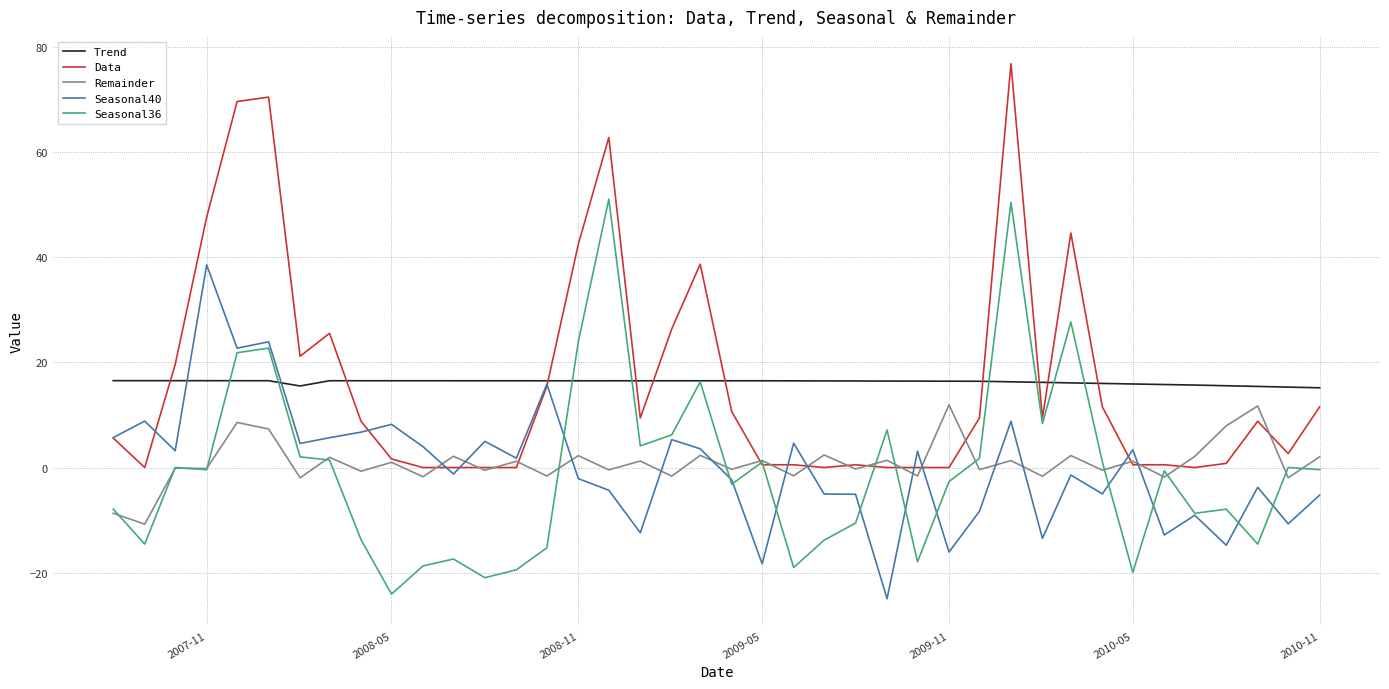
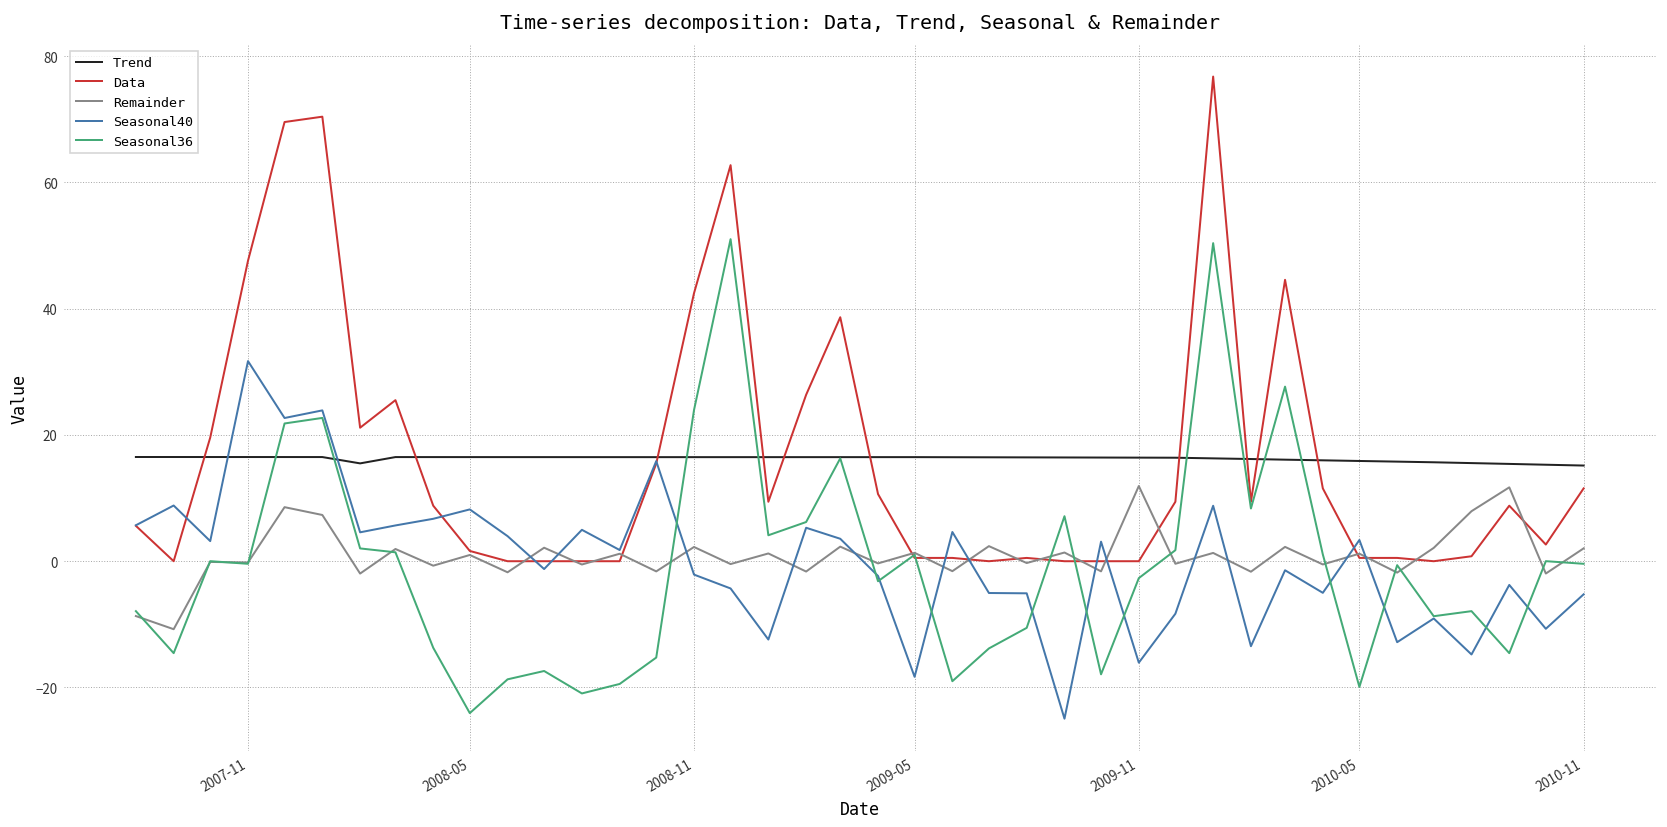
  {
    "Trend": {
      "2007-11": 17,
      "2008-05": 16,
      "2008-11": 16,
      "2009-05": 16,
      "2009-11": 16,
      "2010-05": 16,
      "2010-11": 15
    },
    "Data": {
      "2007-11": 48,
      "2008-05": 2,
      "2008-11": 42,
      "2009-05": 1,
      "2009-11": 0,
      "2010-05": 1,
      "2010-11": 12
    },
    "Remainder": {
      "2008-05": 1,
      "2008-11": 2,
      "2009-11": 12,
      "2010-05": 1,
      "2010-11": 2
    },
    "Seasonal40": {
-     "2007-11": 39,
+     "2007-11": 32,
      "2008-05": 8,
      "2008-11": -2,
      "2009-05": -18,
      "2009-11": -16,
      "2010-05": 3,
      "2010-11": -5
    },
    "Seasonal36": {
      "2008-05": -24,
      "2008-11": 24,
      "2009-11": -3,
      "2010-05": -20,
      "2010-11": 0
    }
  }
